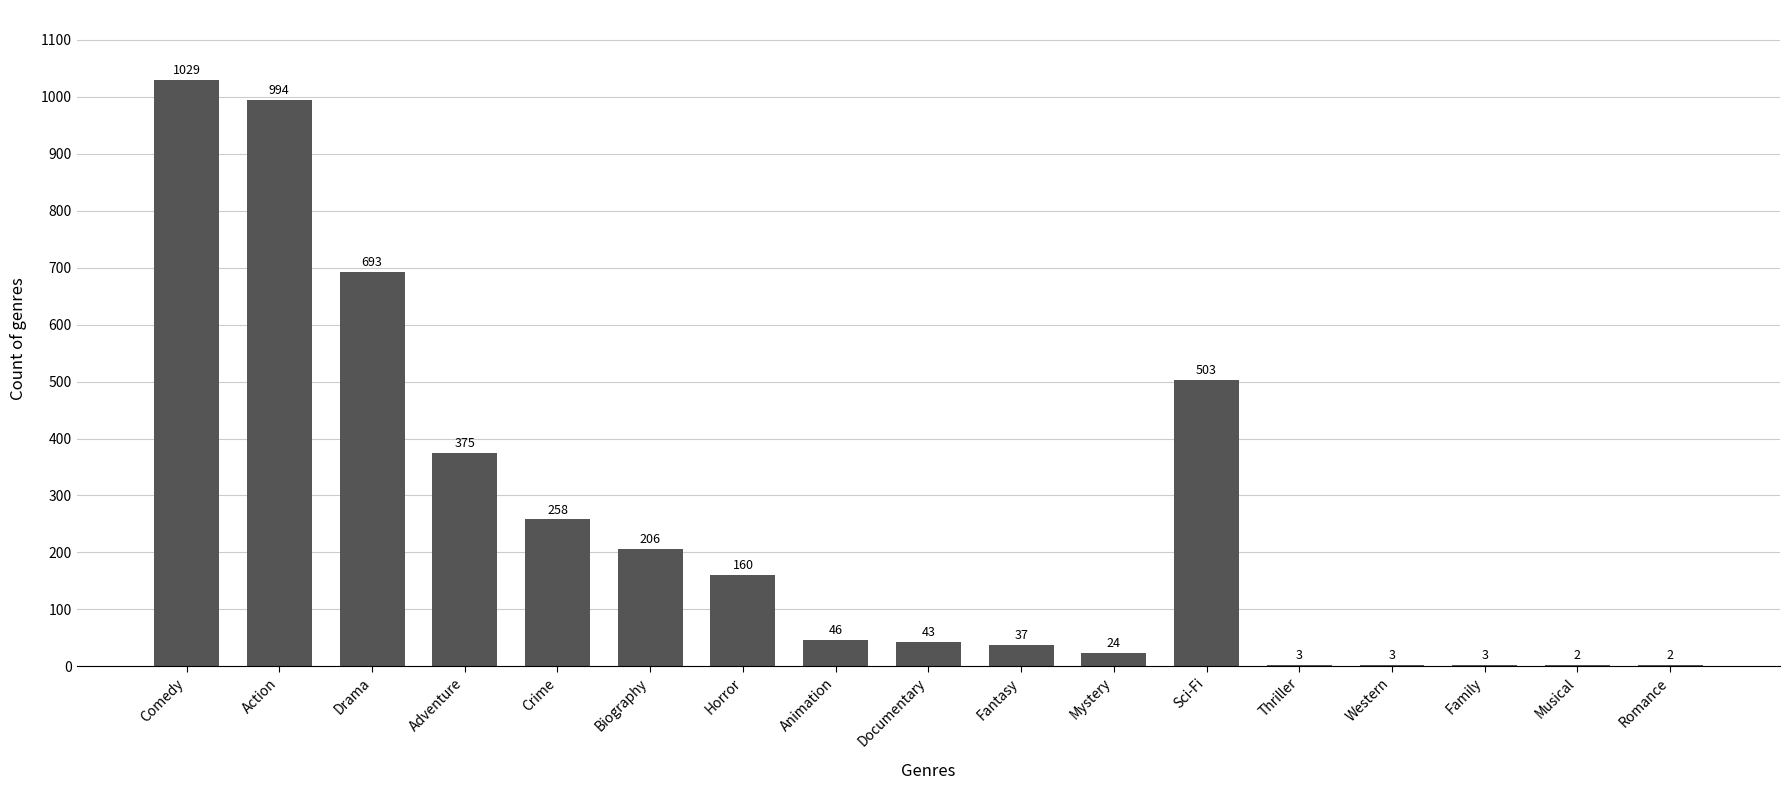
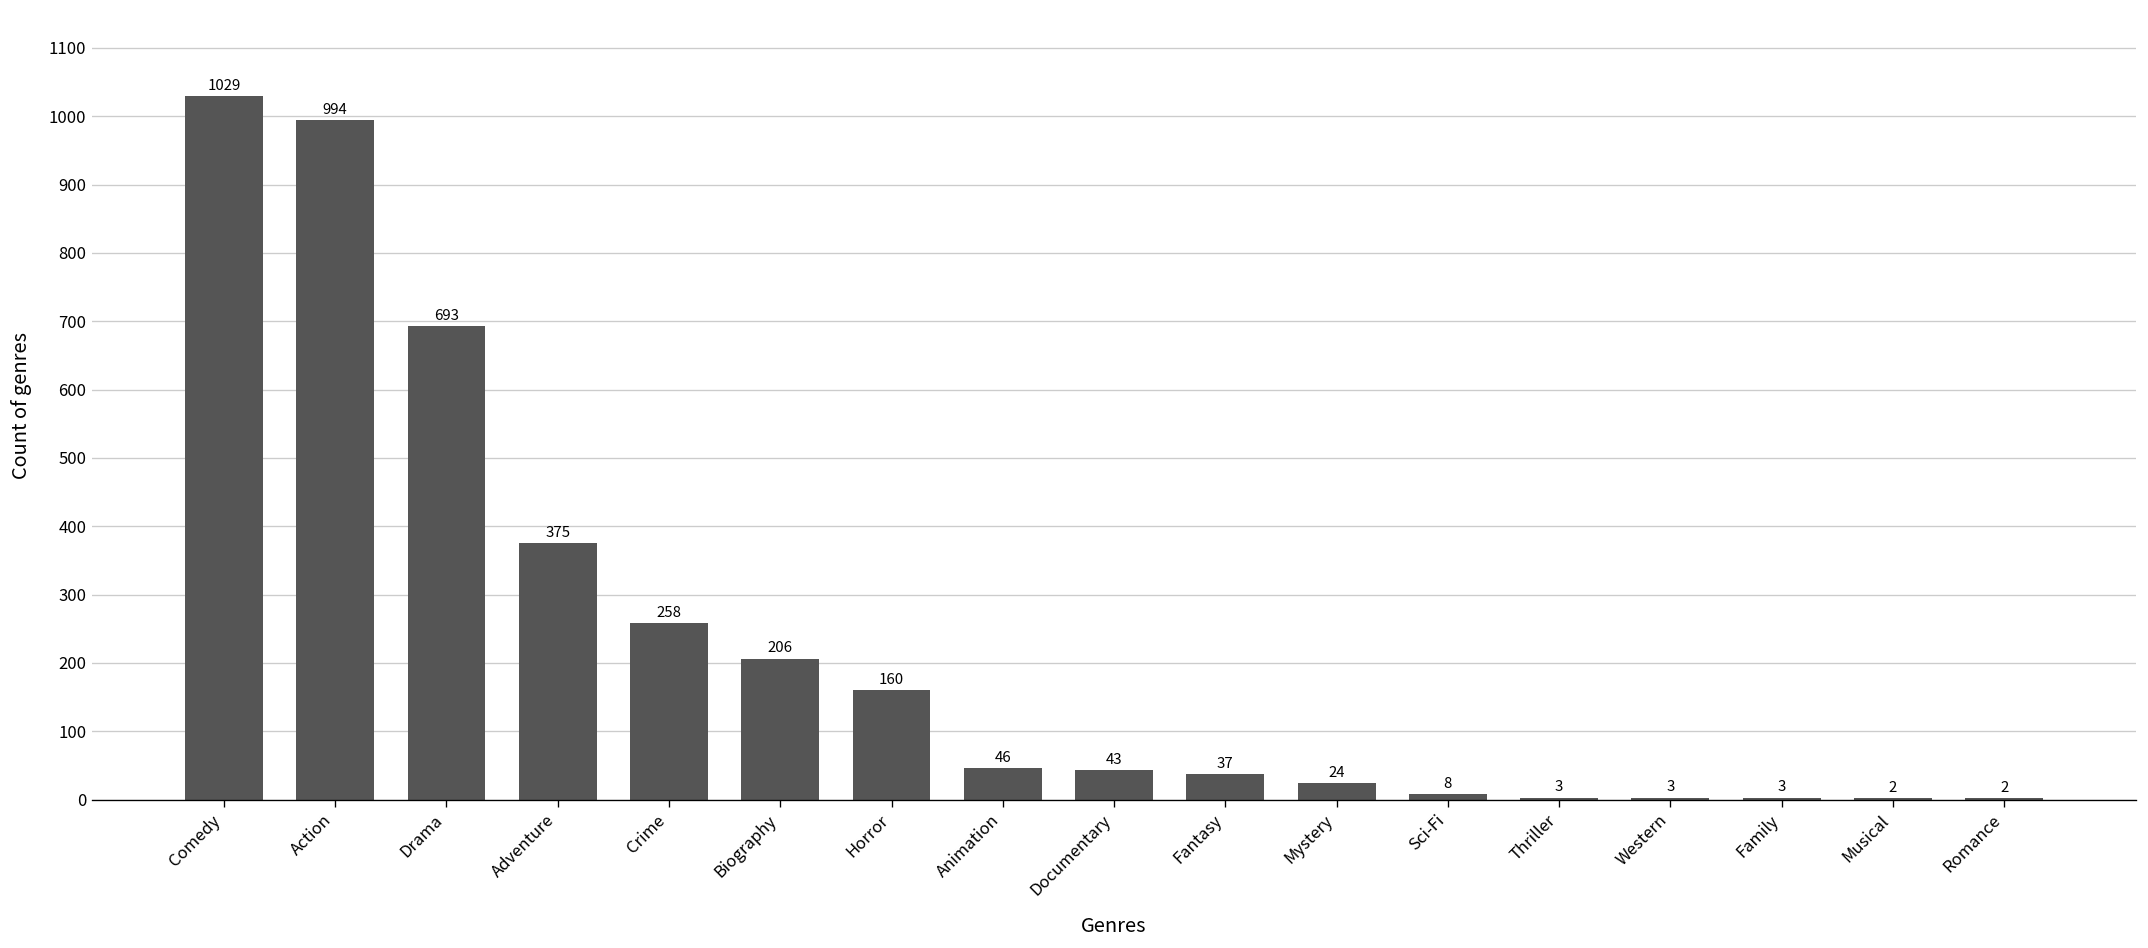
  {
    "Comedy": 1029,
    "Action": 994,
    "Drama": 693,
    "Adventure": 375,
    "Crime": 258,
    "Biography": 206,
    "Horror": 160,
    "Animation": 46,
    "Documentary": 43,
    "Fantasy": 37,
    "Mystery": 24,
-   "Sci-Fi": 503,
+   "Sci-Fi": 8,
    "Thriller": 3,
    "Western": 3,
    "Family": 3,
    "Musical": 2,
    "Romance": 2
  }
